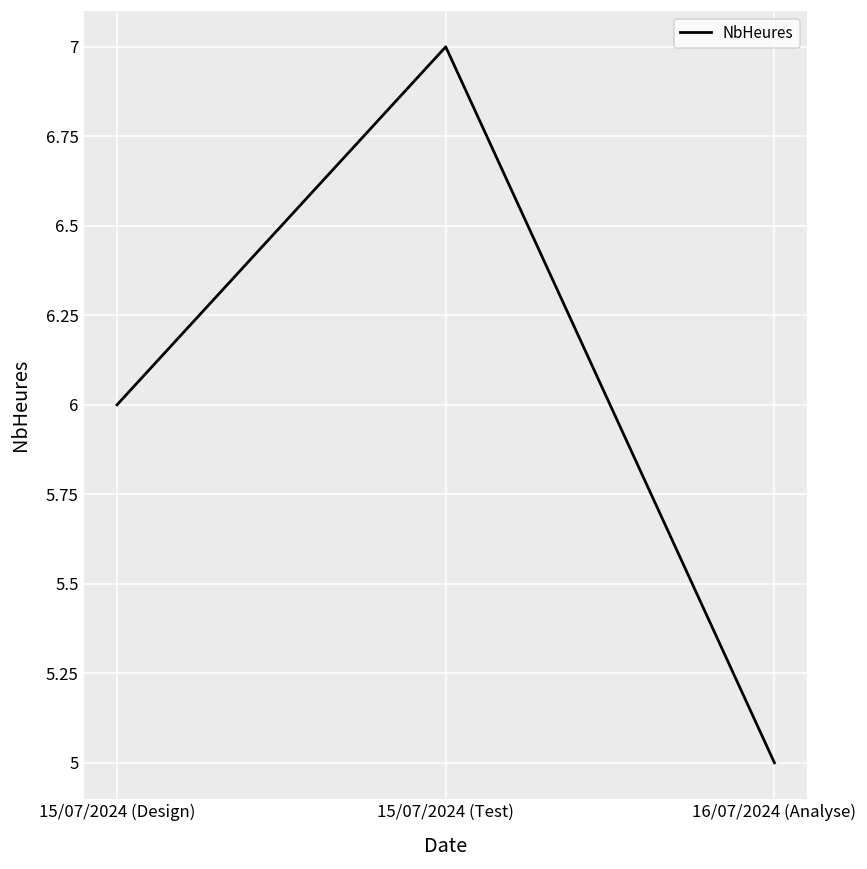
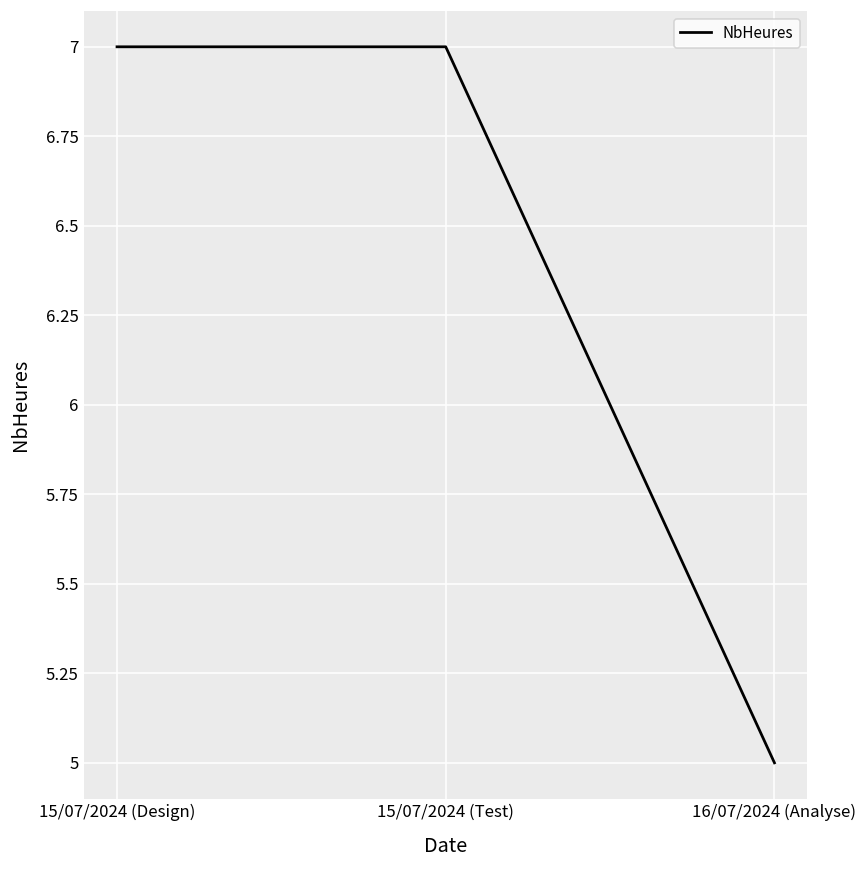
  {
-   "15/07/2024 (Design)": 6,
+   "15/07/2024 (Design)": 7,
    "15/07/2024 (Test)": 7,
    "16/07/2024 (Analyse)": 5
  }
